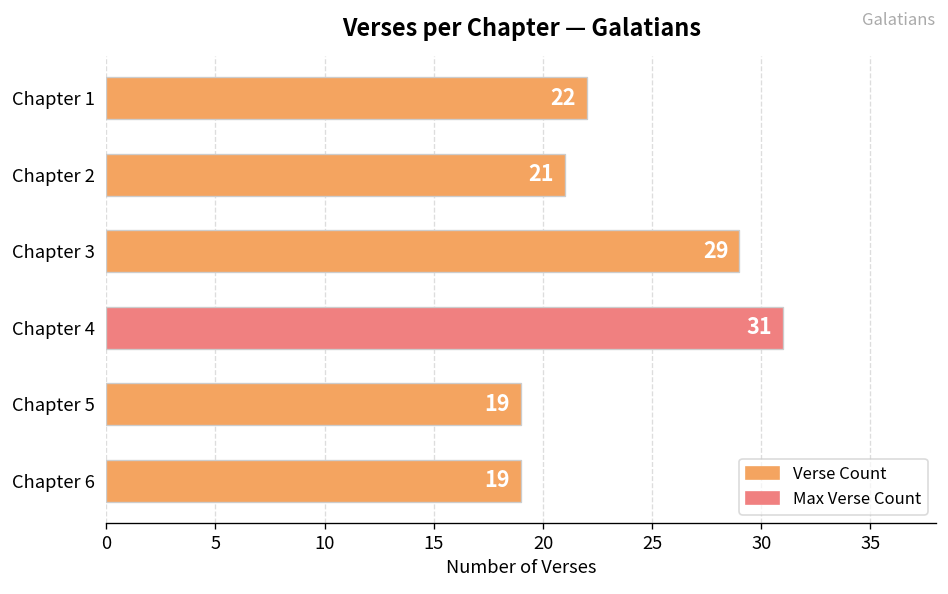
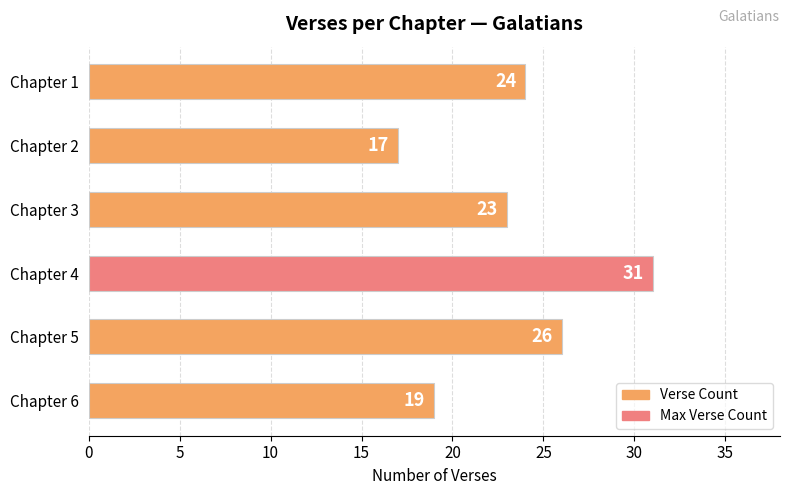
  {
-   "Chapter 1": 22,
-   "Chapter 2": 21,
-   "Chapter 3": 29,
+   "Chapter 1": 24,
+   "Chapter 2": 17,
+   "Chapter 3": 23,
    "Chapter 4": 31,
-   "Chapter 5": 19,
+   "Chapter 5": 26,
    "Chapter 6": 19
  }
